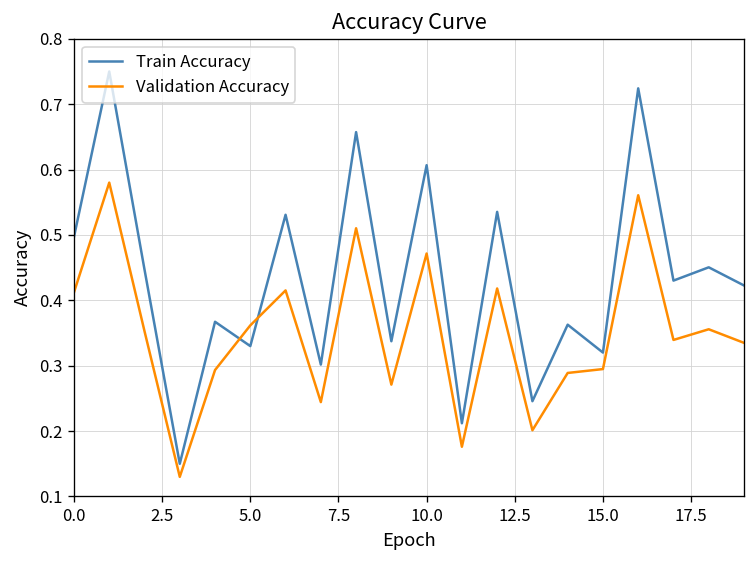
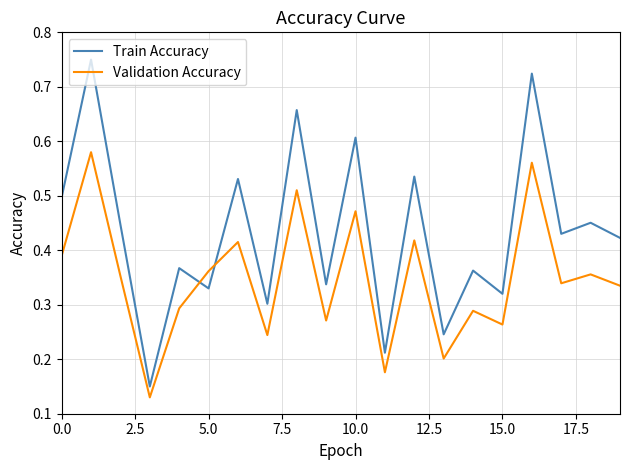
  {
    "Train Accuracy": {
      "0.0": 0.50,
      "5.0": 0.33,
      "10.0": 0.61,
      "15.0": 0.32
    },
    "Validation Accuracy": {
-     "0.0": 0.41,
+     "0.0": 0.39,
      "5.0": 0.36,
      "10.0": 0.47,
-     "15.0": 0.29
+     "15.0": 0.26
    }
  }
